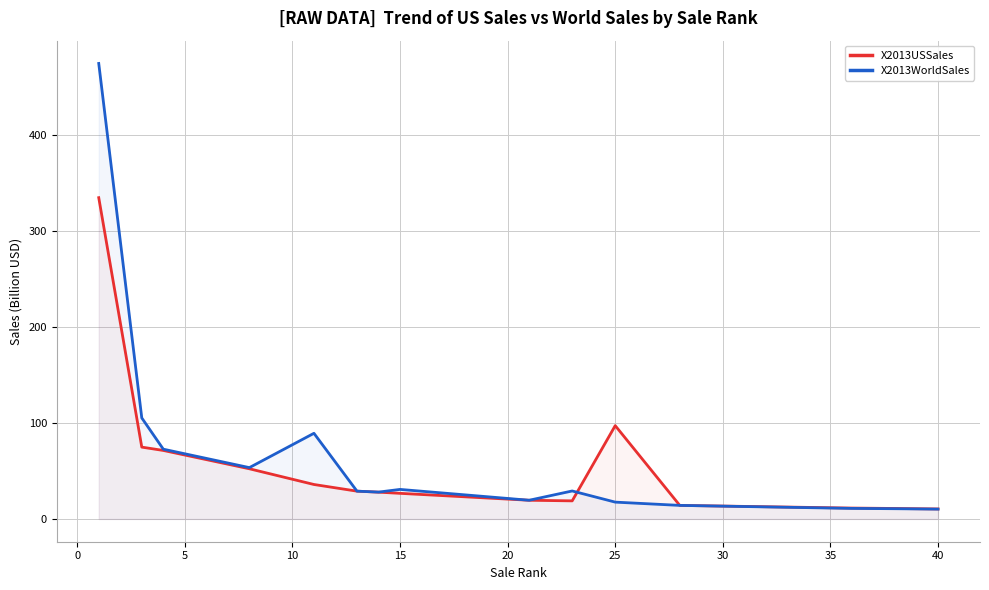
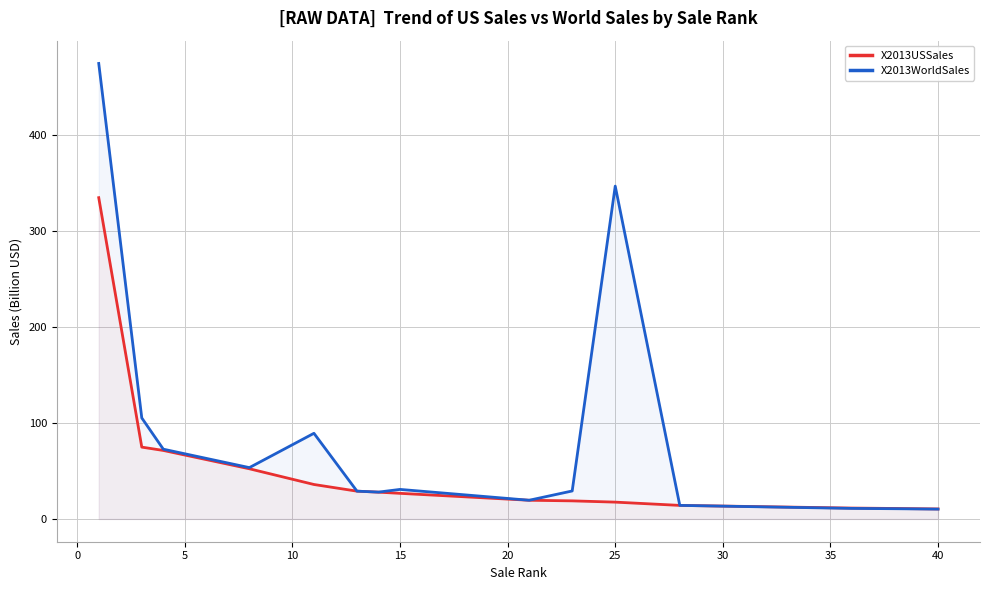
  {
    "X2013USSales": {
      "15": 30,
-     "25": 100
+     "25": 20
    },
    "X2013WorldSales": {
      "15": 30,
-     "25": 20
+     "25": 350
    }
  }
